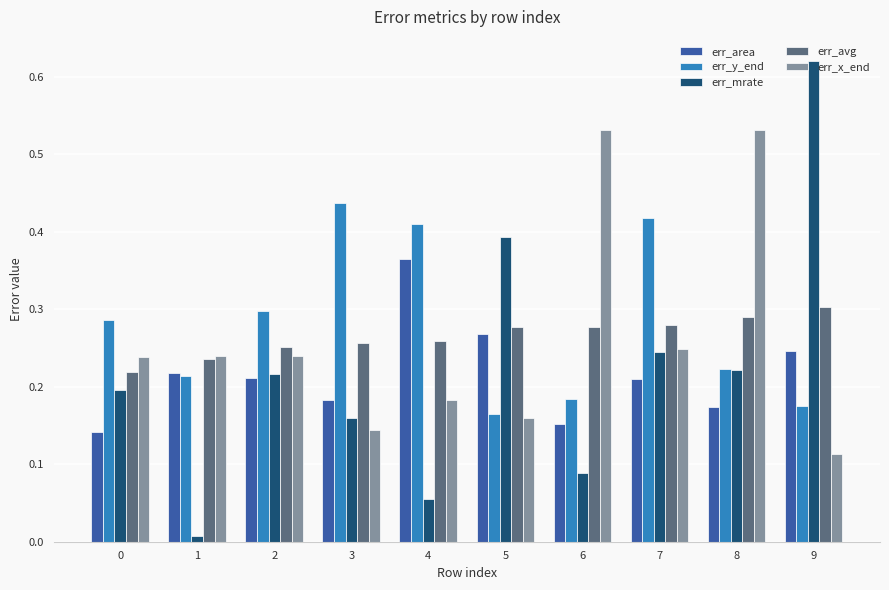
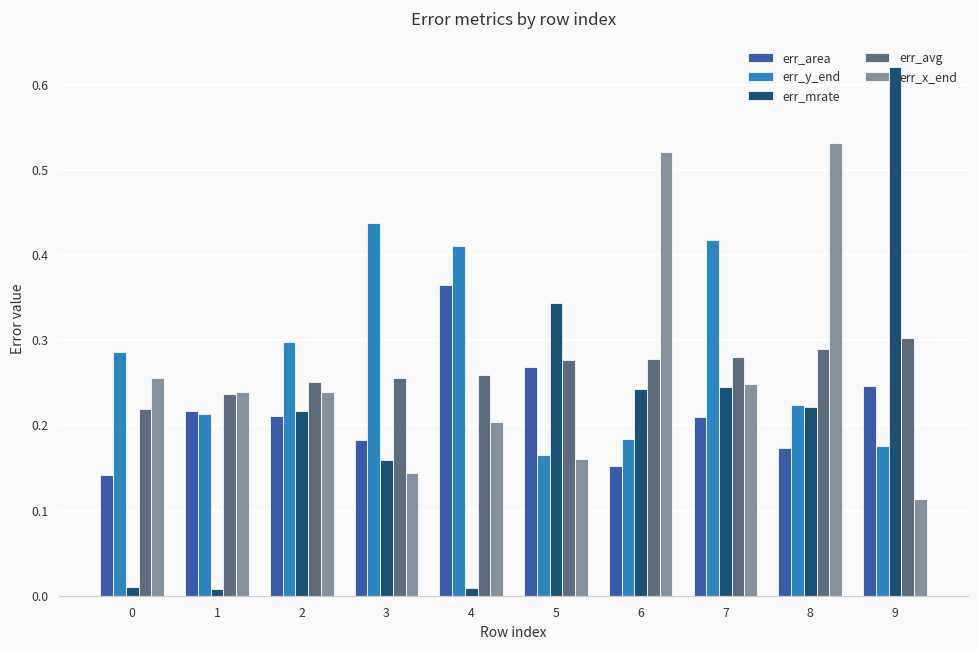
  {
    "err_mrate": {
-     "0": 0.20,
+     "0": 0.01,
      "1": 0.01,
      "2": 0.22,
      "3": 0.16,
-     "4": 0.06,
-     "5": 0.39,
-     "6": 0.09,
+     "4": 0.01,
+     "5": 0.34,
+     "6": 0.24,
      "7": 0.24,
      "8": 0.22,
      "9": 0.62
    },
    "err_x_end": {
-     "0": 0.24,
+     "0": 0.26,
      "1": 0.24,
      "2": 0.24,
      "3": 0.14,
-     "4": 0.18,
+     "4": 0.20,
      "5": 0.16,
-     "6": 0.53,
+     "6": 0.52,
      "7": 0.25,
      "8": 0.53,
      "9": 0.11
    }
  }
